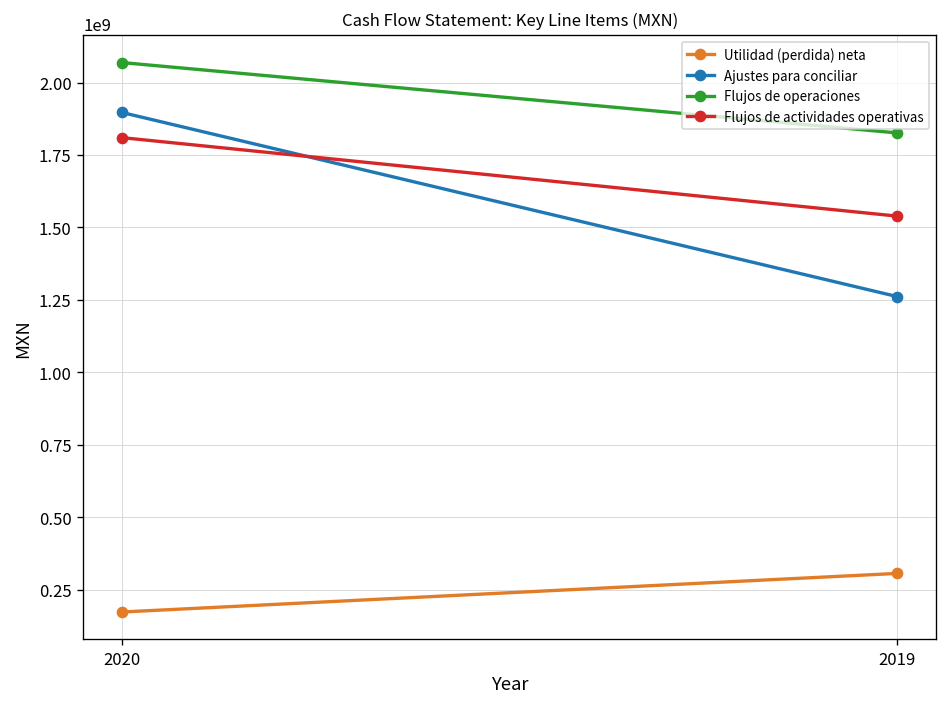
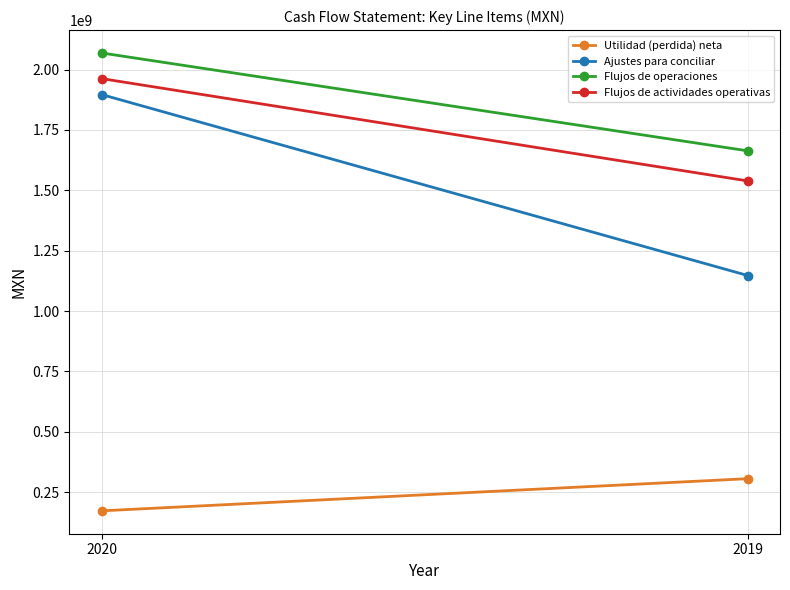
  {
    "Utilidad (perdida) neta": {
      "2020": 170000000,
      "2019": 310000000
    },
    "Ajustes para conciliar": {
      "2020": 1900000000,
-     "2019": 1260000000
+     "2019": 1150000000
    },
    "Flujos de operaciones": {
      "2020": 2070000000,
-     "2019": 1830000000
+     "2019": 1660000000
    },
    "Flujos de actividades operativas": {
-     "2020": 1810000000,
+     "2020": 1960000000,
      "2019": 1540000000
    }
  }
